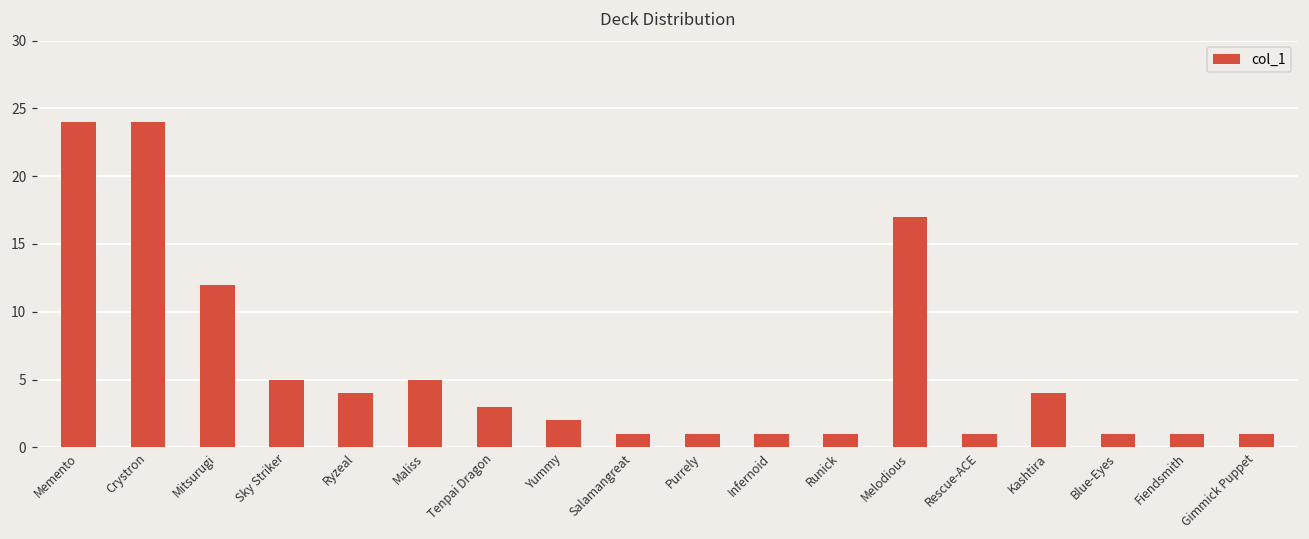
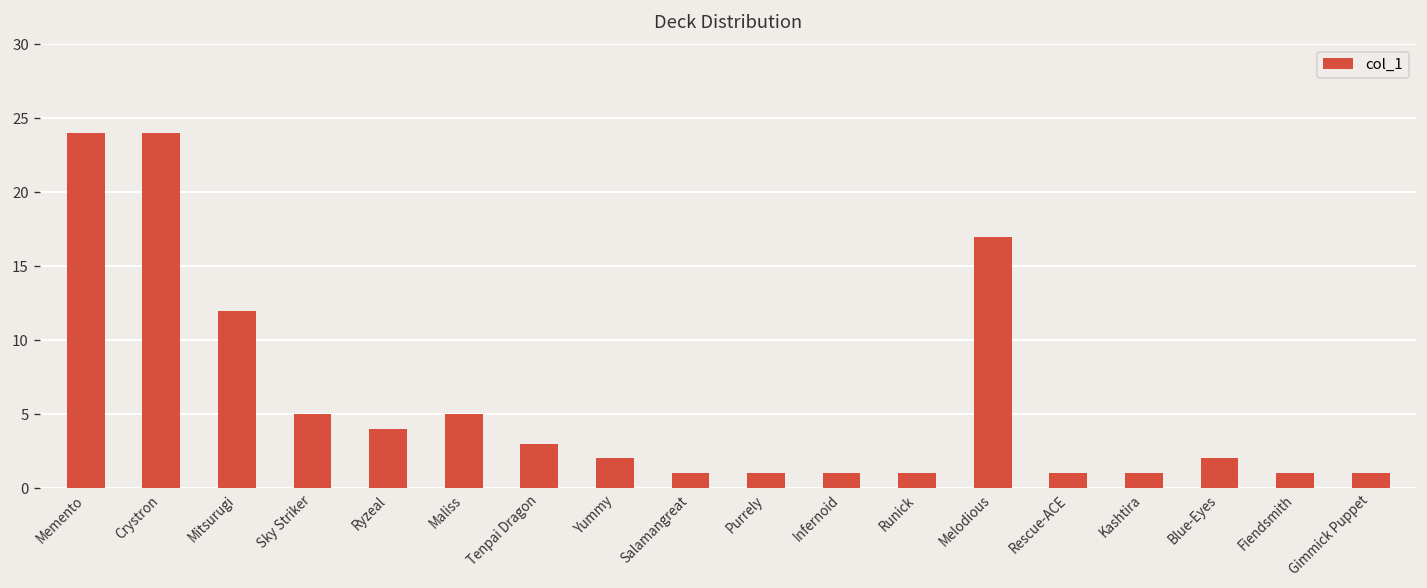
  {
    "Memento": 24,
    "Crystron": 24,
    "Mitsurugi": 12,
    "Sky Striker": 5,
    "Ryzeal": 4,
    "Maliss": 5,
    "Tenpai Dragon": 3,
    "Yummy": 2,
    "Salamangreat": 1,
    "Purrely": 1,
    "Infernoid": 1,
    "Runick": 1,
    "Melodious": 17,
    "Rescue-ACE": 1,
-   "Kashtira": 4,
-   "Blue-Eyes": 1,
+   "Kashtira": 1,
+   "Blue-Eyes": 2,
    "Fiendsmith": 1,
    "Gimmick Puppet": 1
  }
